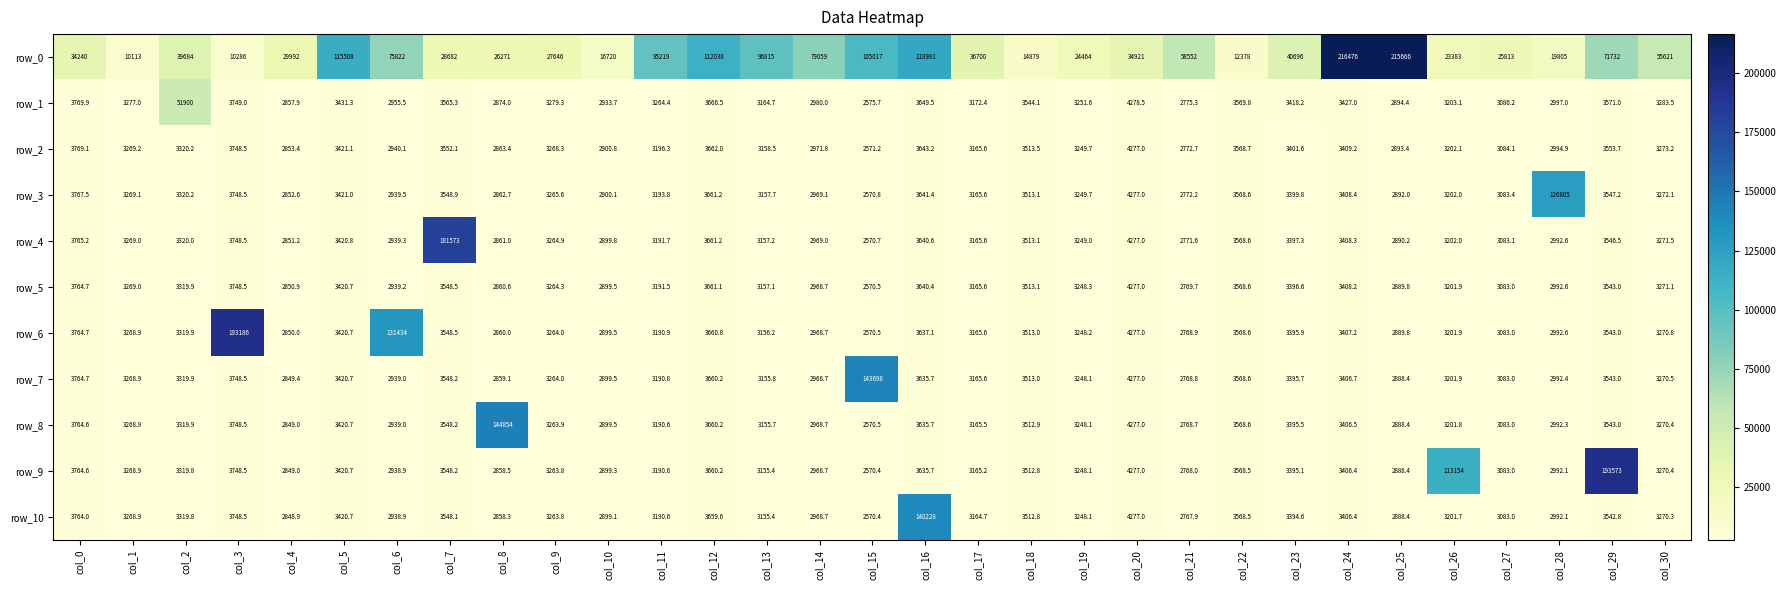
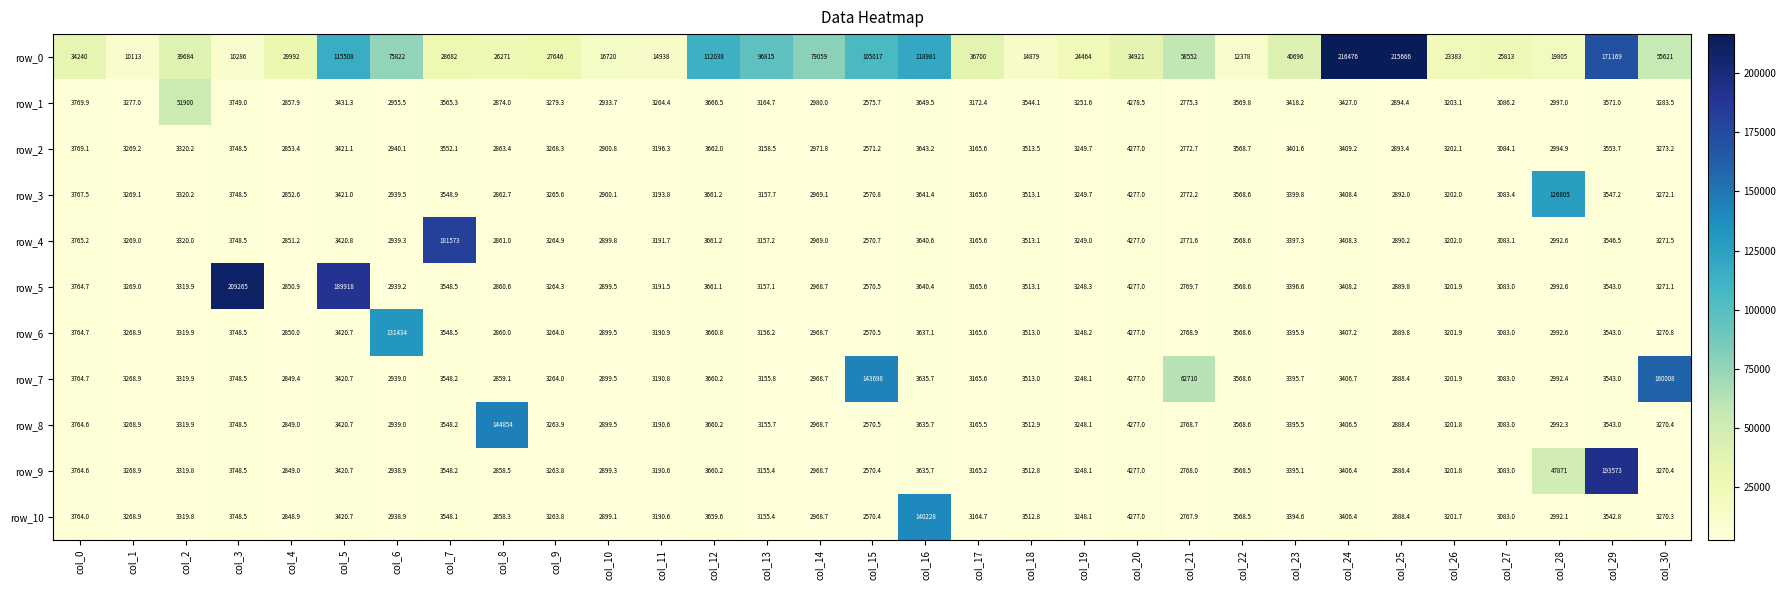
  {
    "row_0": {
      "col_0": 34240,
      "col_1": 10113,
      "col_2": 39684,
      "col_3": 10286,
      "col_4": 29992,
      "col_5": 115508,
      "col_6": 75822,
      "col_7": 28682,
      "col_8": 26271,
      "col_9": 27646,
      "col_10": 16720,
-     "col_11": 95219,
+     "col_11": 14938,
      "col_12": 112038,
      "col_13": 96815,
      "col_14": 79059,
      "col_15": 105017,
      "col_16": 118981,
      "col_17": 36700,
      "col_18": 14879,
      "col_19": 24464,
      "col_20": 34921,
      "col_21": 58552,
      "col_22": 12378,
      "col_23": 40696,
      "col_24": 216476,
      "col_25": 215666,
      "col_26": 23383,
      "col_27": 25813,
      "col_28": 19805,
-     "col_29": 71732,
+     "col_29": 171169,
      "col_30": 55621
    },
    "row_5": {
      "col_0": 3764.7,
      "col_1": 3269.0,
      "col_2": 3319.9,
-     "col_3": 3748.5,
+     "col_3": 209265,
      "col_4": 2850.9,
-     "col_5": 3420.7,
+     "col_5": 189918,
      "col_6": 2939.2,
      "col_7": 3548.5,
      "col_8": 2860.6,
      "col_9": 3264.3,
      "col_10": 2899.5,
      "col_11": 3191.5,
      "col_12": 3661.1,
      "col_13": 3157.1,
      "col_14": 2968.7,
      "col_15": 2570.5,
      "col_16": 3640.4,
      "col_17": 3165.6,
      "col_18": 3513.1,
      "col_19": 3248.3,
      "col_20": 4277.0,
      "col_21": 2769.7,
      "col_22": 3568.6,
      "col_23": 3396.6,
      "col_24": 3408.2,
      "col_25": 2889.8,
      "col_26": 3201.9,
      "col_27": 3083.0,
      "col_28": 2992.6,
      "col_29": 3543.0,
      "col_30": 3271.1
    },
    "row_6": {
      "col_0": 3764.7,
      "col_1": 3268.9,
      "col_2": 3319.9,
-     "col_3": 193186,
+     "col_3": 3748.5,
      "col_4": 2850.0,
      "col_5": 3420.7,
      "col_6": 131434,
      "col_7": 3548.5,
      "col_8": 2860.0,
      "col_9": 3264.0,
      "col_10": 2899.5,
      "col_11": 3190.9,
      "col_12": 3660.8,
      "col_13": 3156.2,
      "col_14": 2968.7,
      "col_15": 2570.5,
      "col_16": 3637.1,
      "col_17": 3165.6,
      "col_18": 3513.0,
      "col_19": 3248.2,
      "col_20": 4277.0,
      "col_21": 2768.9,
      "col_22": 3568.6,
      "col_23": 3395.9,
      "col_24": 3407.2,
      "col_25": 2889.8,
      "col_26": 3201.9,
      "col_27": 3083.0,
      "col_28": 2992.6,
      "col_29": 3543.0,
      "col_30": 3270.8
    },
    "row_7": {
      "col_0": 3764.7,
      "col_1": 3268.9,
      "col_2": 3319.9,
      "col_3": 3748.5,
      "col_4": 2849.4,
      "col_5": 3420.7,
      "col_6": 2939.0,
      "col_7": 3548.2,
      "col_8": 2859.1,
      "col_9": 3264.0,
      "col_10": 2899.5,
      "col_11": 3190.8,
      "col_12": 3660.2,
      "col_13": 3155.8,
      "col_14": 2968.7,
      "col_15": 143698,
      "col_16": 3635.7,
      "col_17": 3165.6,
      "col_18": 3513.0,
      "col_19": 3248.1,
      "col_20": 4277.0,
-     "col_21": 2768.8,
+     "col_21": 62710,
      "col_22": 3568.6,
      "col_23": 3395.7,
      "col_24": 3406.7,
      "col_25": 2888.4,
      "col_26": 3201.9,
      "col_27": 3083.0,
      "col_28": 2992.4,
      "col_29": 3543.0,
-     "col_30": 3270.5
+     "col_30": 160008
    },
    "row_9": {
      "col_0": 3764.6,
      "col_1": 3268.9,
      "col_2": 3319.8,
      "col_3": 3748.5,
      "col_4": 2849.0,
      "col_5": 3420.7,
      "col_6": 2938.9,
      "col_7": 3548.2,
      "col_8": 2858.5,
      "col_9": 3263.8,
      "col_10": 2899.3,
      "col_11": 3190.6,
      "col_12": 3660.2,
      "col_13": 3155.4,
      "col_14": 2968.7,
      "col_15": 2570.4,
      "col_16": 3635.7,
      "col_17": 3165.2,
      "col_18": 3512.8,
      "col_19": 3248.1,
      "col_20": 4277.0,
      "col_21": 2768.0,
      "col_22": 3568.5,
      "col_23": 3395.1,
      "col_24": 3406.4,
      "col_25": 2888.4,
-     "col_26": 113154,
+     "col_26": 3201.8,
      "col_27": 3083.0,
-     "col_28": 2992.1,
+     "col_28": 47871,
      "col_29": 193573,
      "col_30": 3270.4
    }
  }
